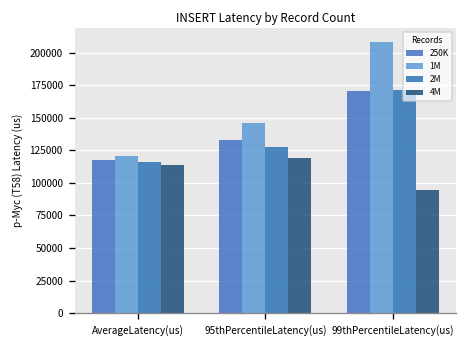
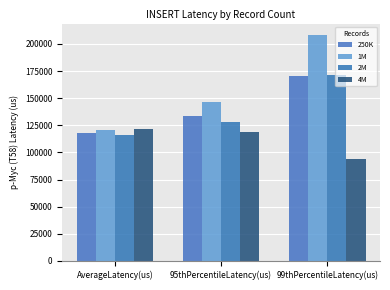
  {
    "4M": {
-     "AverageLatency(us)": 114000,
+     "AverageLatency(us)": 122000,
      "95thPercentileLatency(us)": 119000,
      "99thPercentileLatency(us)": 94000
    }
  }
